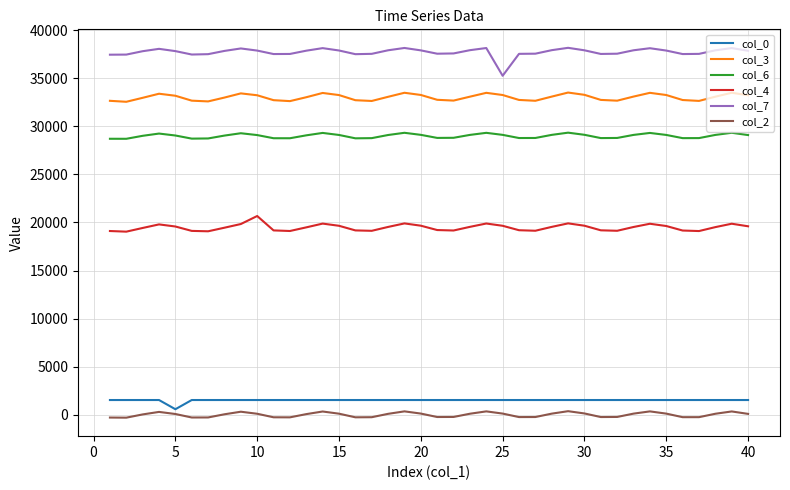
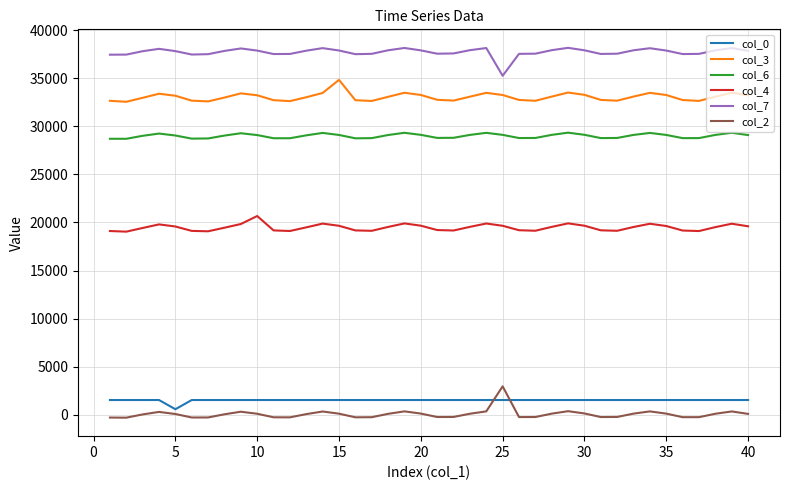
  {
    "col_0": {
      "5": 1000,
      "10": 2000,
      "15": 2000,
      "20": 2000,
      "25": 2000,
      "30": 2000,
      "35": 2000,
      "40": 2000
    },
    "col_3": {
      "5": 33000,
      "10": 33000,
-     "15": 33000,
+     "15": 35000,
      "20": 33000,
      "25": 33000,
      "30": 33000,
      "35": 33000
    },
    "col_6": {
      "5": 29000,
      "10": 29000,
      "15": 29000,
      "20": 29000,
      "25": 29000,
      "30": 29000,
      "35": 29000,
      "40": 29000
    },
    "col_4": {
      "5": 20000,
      "10": 21000,
      "15": 20000,
      "20": 20000,
      "25": 20000,
      "30": 20000,
      "35": 20000,
      "40": 20000
    },
    "col_7": {
      "5": 38000,
      "10": 38000,
      "15": 38000,
      "20": 38000,
      "25": 35000,
      "30": 38000,
      "35": 38000
    },
    "col_2": {
      "5": 0,
      "10": 0,
      "15": 0,
      "20": 0,
-     "25": 0,
+     "25": 3000,
      "30": 0,
      "35": 0,
      "40": 0
    }
  }
